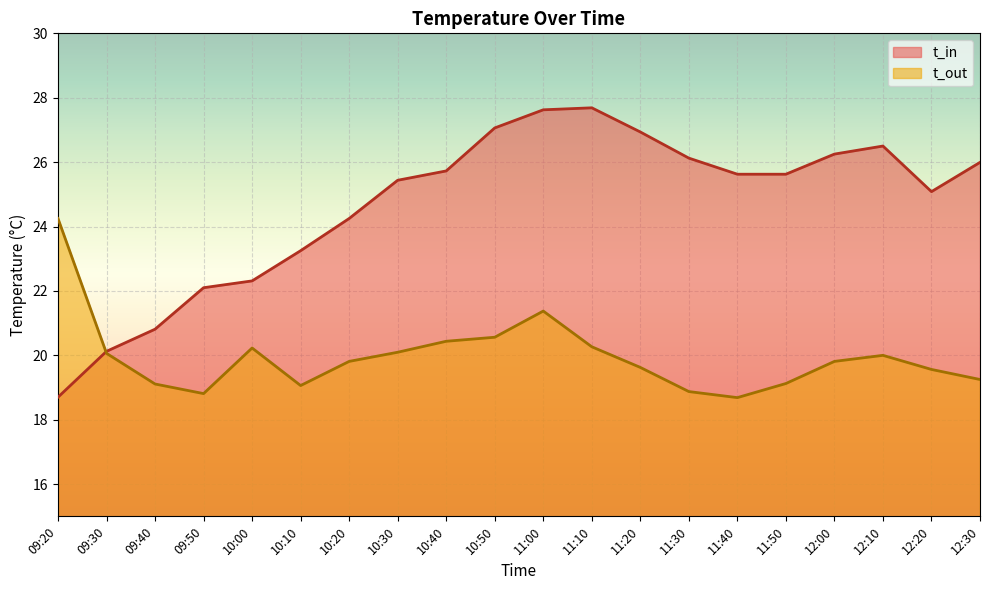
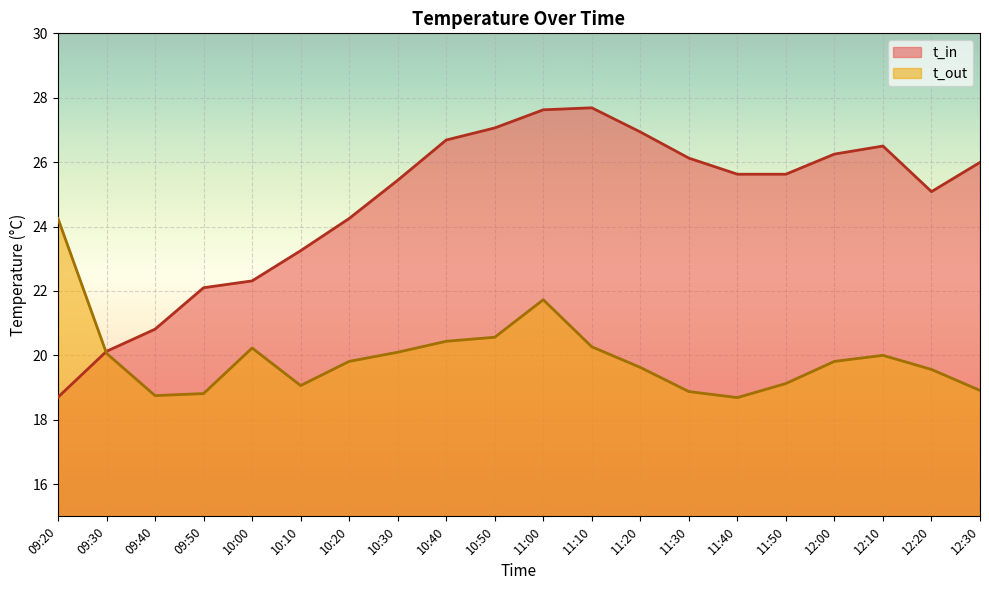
  {
    "t_in": {
      "09:20": 18.7,
      "09:40": 20.8,
      "09:50": 22.1,
      "10:00": 22.3,
      "10:10": 23.3,
      "10:20": 24.3,
      "10:30": 25.4,
-     "10:40": 25.7,
+     "10:40": 26.7,
      "10:50": 27.1,
      "11:00": 27.6,
      "11:10": 27.7,
      "11:20": 26.9,
      "11:30": 26.1,
      "11:40": 25.6,
      "11:50": 25.6,
      "12:00": 26.3,
      "12:10": 26.5,
      "12:20": 25.1,
      "12:30": 26.0
    },
    "t_out": {
      "09:20": 24.3,
-     "09:40": 19.1,
+     "09:40": 18.8,
      "09:50": 18.8,
      "10:00": 20.2,
      "10:10": 19.1,
      "10:20": 19.8,
      "10:30": 20.1,
      "10:40": 20.4,
      "10:50": 20.6,
-     "11:00": 21.4,
+     "11:00": 21.7,
      "11:10": 20.3,
      "11:20": 19.6,
      "11:30": 18.9,
      "11:40": 18.7,
      "11:50": 19.1,
      "12:00": 19.8,
      "12:10": 20.0,
      "12:20": 19.6,
-     "12:30": 19.3
+     "12:30": 18.9
    }
  }
